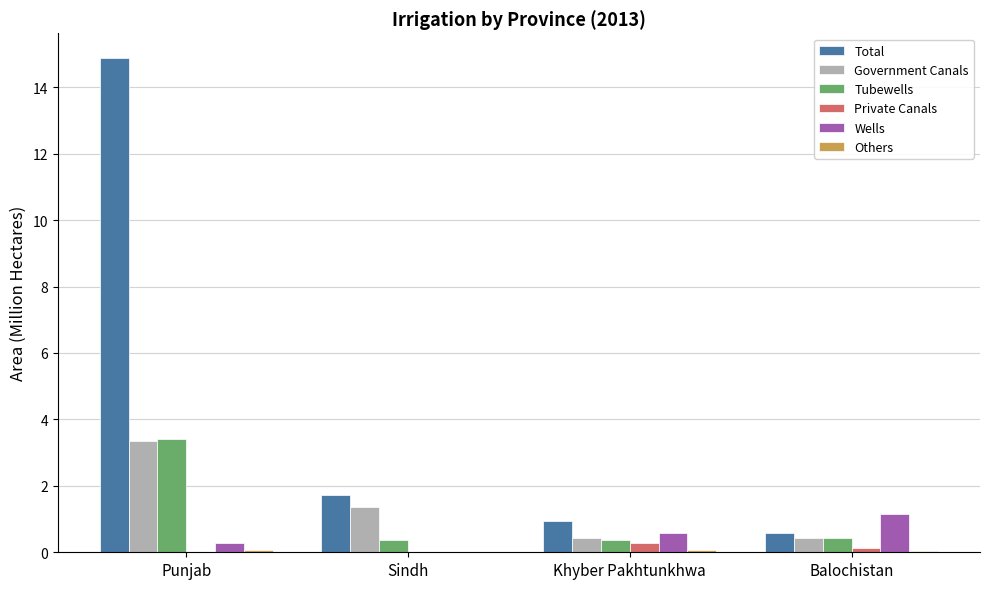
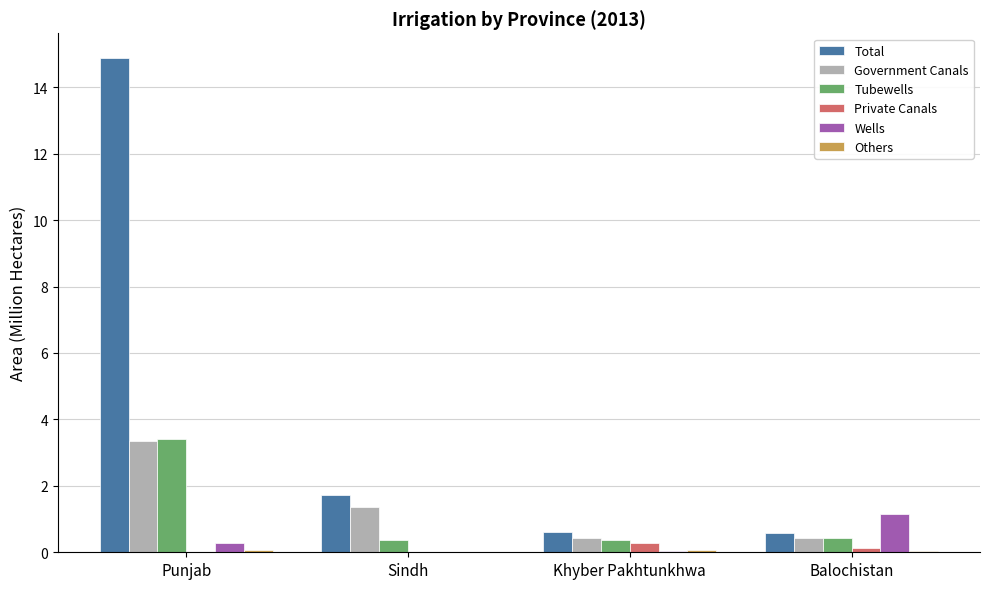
  {
    "Total": {
      "Punjab": 14.9,
      "Sindh": 1.7,
-     "Khyber Pakhtunkhwa": 1.0,
+     "Khyber Pakhtunkhwa": 0.6,
      "Balochistan": 0.6
    },
    "Government Canals": {
      "Punjab": 3.4,
      "Sindh": 1.4,
      "Khyber Pakhtunkhwa": 0.4,
      "Balochistan": 0.4
    },
    "Tubewells": {
      "Punjab": 3.4,
      "Sindh": 0.4,
      "Khyber Pakhtunkhwa": 0.4,
      "Balochistan": 0.4
    },
    "Private Canals": {
      "Punjab": 0.0,
      "Sindh": 0.0,
      "Khyber Pakhtunkhwa": 0.3,
      "Balochistan": 0.1
    },
    "Wells": {
      "Punjab": 0.3,
      "Sindh": 0.0,
-     "Khyber Pakhtunkhwa": 0.6,
+     "Khyber Pakhtunkhwa": 0.1,
      "Balochistan": 1.1
    },
    "Others": {
      "Sindh": 0.0
    }
  }
